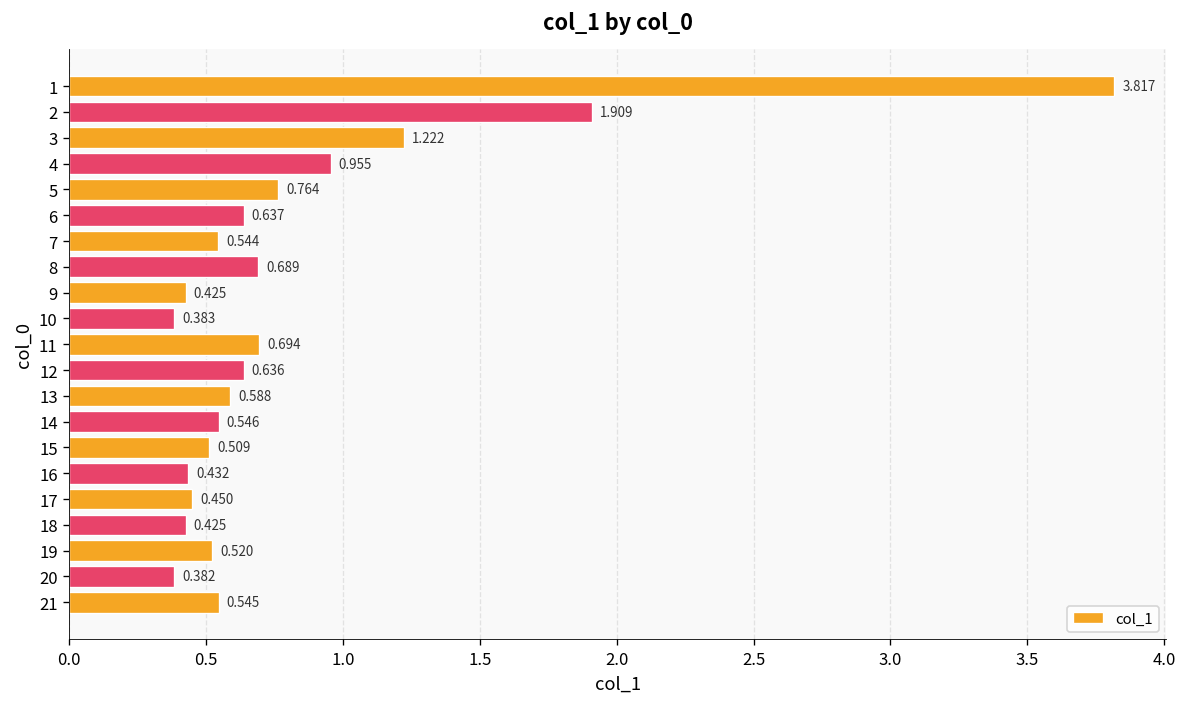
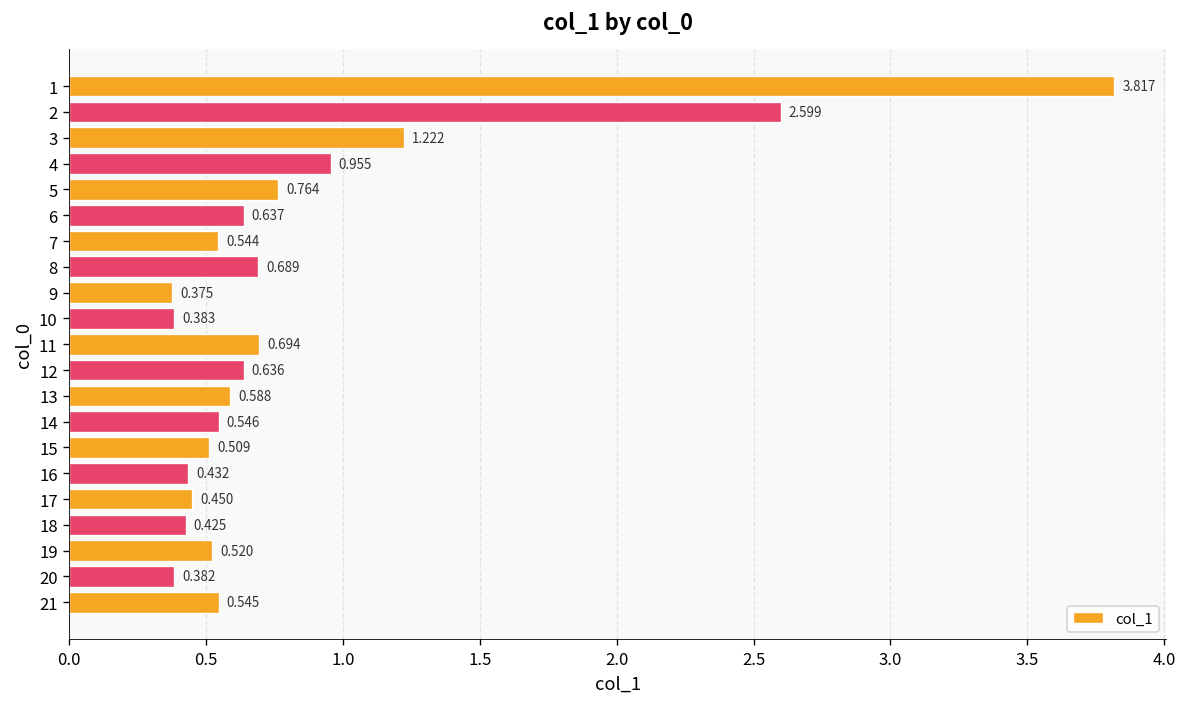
  {
    "1": 3.817,
-   "2": 1.909,
+   "2": 2.599,
    "3": 1.222,
    "4": 0.955,
    "5": 0.764,
    "6": 0.637,
    "7": 0.544,
    "8": 0.689,
-   "9": 0.425,
+   "9": 0.375,
    "10": 0.383,
    "11": 0.694,
    "12": 0.636,
    "13": 0.588,
    "14": 0.546,
    "15": 0.509,
    "16": 0.432,
    "17": 0.450,
    "18": 0.425,
    "19": 0.520,
    "20": 0.382,
    "21": 0.545
  }
